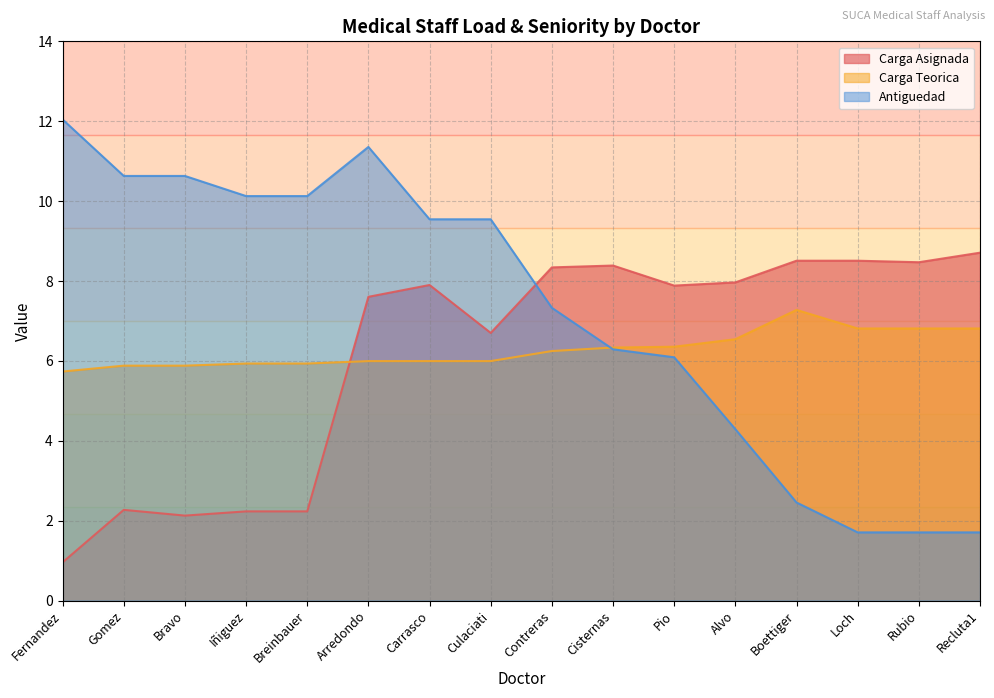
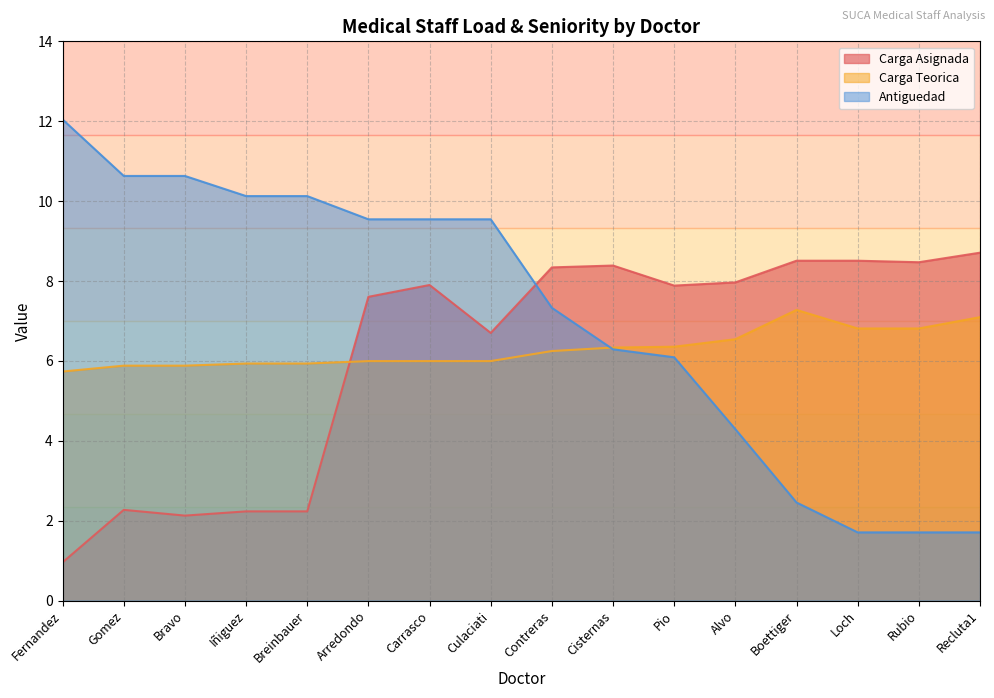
  {
    "Carga Asignada": {
      "Fernandez": 1.0,
      "Gomez": 2.3,
      "Bravo": 2.1,
      "Iñiguez": 2.2,
      "Breinbauer": 2.2,
      "Arredondo": 7.6,
      "Carrasco": 7.9,
      "Culaciati": 6.7,
      "Contreras": 8.3,
      "Cisternas": 8.4,
      "Pio": 7.9,
      "Alvo": 8.0,
      "Boettiger": 8.5,
      "Loch": 8.5,
      "Rubio": 8.5,
      "Recluta1": 8.7
    },
    "Carga Teorica": {
      "Fernandez": 5.7,
      "Gomez": 5.9,
      "Bravo": 5.9,
      "Iñiguez": 5.9,
      "Breinbauer": 5.9,
      "Arredondo": 6.0,
      "Carrasco": 6.0,
      "Culaciati": 6.0,
      "Contreras": 6.2,
      "Pio": 6.4,
      "Alvo": 6.5,
      "Boettiger": 7.3,
      "Loch": 6.8,
      "Rubio": 6.8,
-     "Recluta1": 6.8
+     "Recluta1": 7.1
    },
    "Antiguedad": {
      "Fernandez": 12.0,
      "Gomez": 10.6,
      "Bravo": 10.6,
      "Iñiguez": 10.1,
      "Breinbauer": 10.1,
-     "Arredondo": 11.4,
+     "Arredondo": 9.5,
      "Carrasco": 9.5,
      "Culaciati": 9.5,
      "Contreras": 7.3,
      "Pio": 6.1,
      "Alvo": 4.3,
      "Boettiger": 2.5,
      "Loch": 1.7,
      "Rubio": 1.7,
      "Recluta1": 1.7
    }
  }
